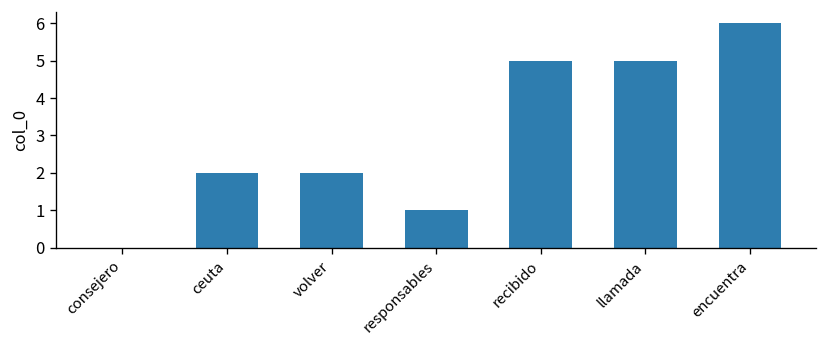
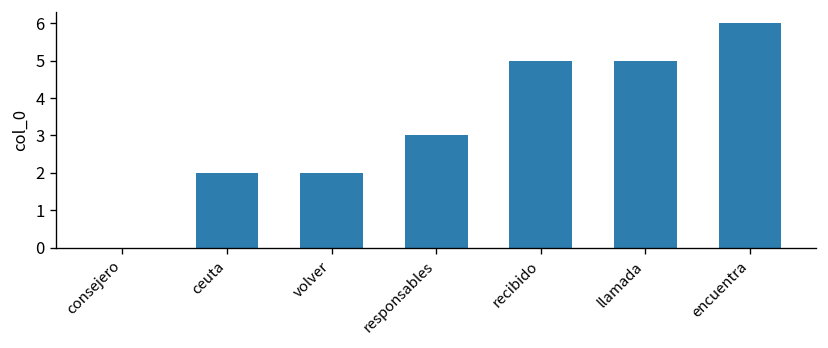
  {
    "consejero": 0,
    "ceuta": 2,
    "volver": 2,
-   "responsables": 1,
+   "responsables": 3,
    "recibido": 5,
    "llamada": 5,
    "encuentra": 6
  }
